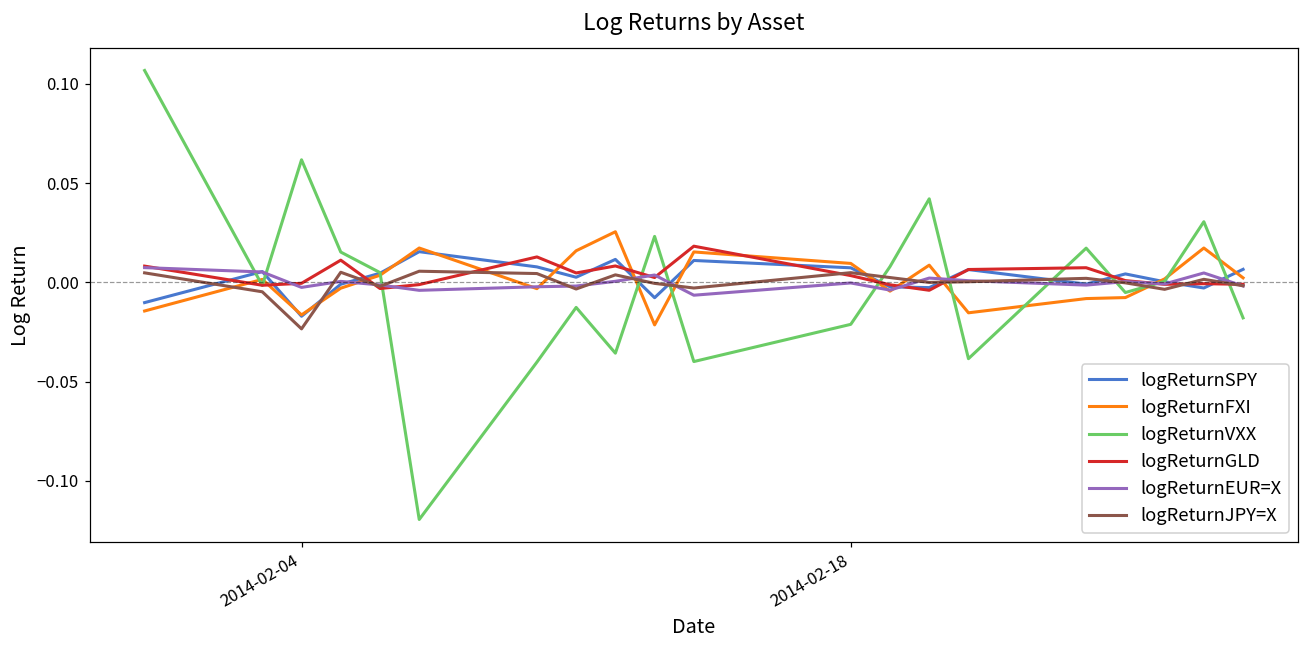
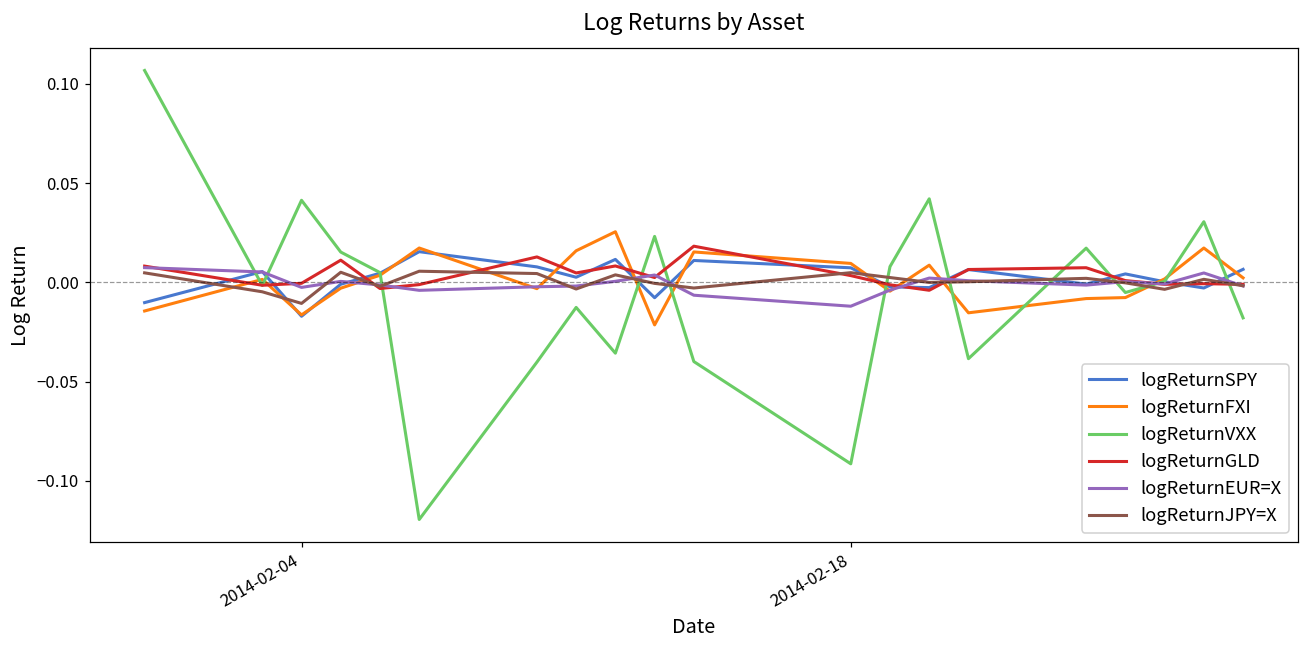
  {
    "logReturnSPY": {
      "2014-02-18": 0.007
    },
    "logReturnFXI": {
      "2014-02-18": 0.010
    },
    "logReturnVXX": {
-     "2014-02-04": 0.062,
-     "2014-02-18": -0.021
+     "2014-02-04": 0.041,
+     "2014-02-18": -0.091
    },
    "logReturnGLD": {
      "2014-02-04": 0.000,
      "2014-02-18": 0.003
    },
    "logReturnEUR=X": {
      "2014-02-04": -0.003,
-     "2014-02-18": 0.000
+     "2014-02-18": -0.012
    },
    "logReturnJPY=X": {
-     "2014-02-04": -0.023,
+     "2014-02-04": -0.011,
      "2014-02-18": 0.005
    }
  }
